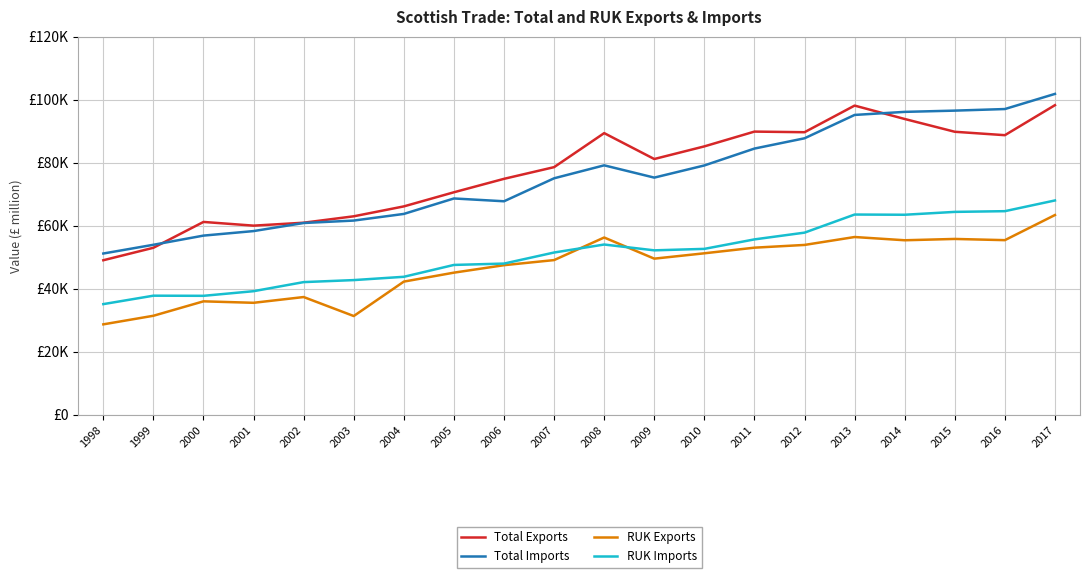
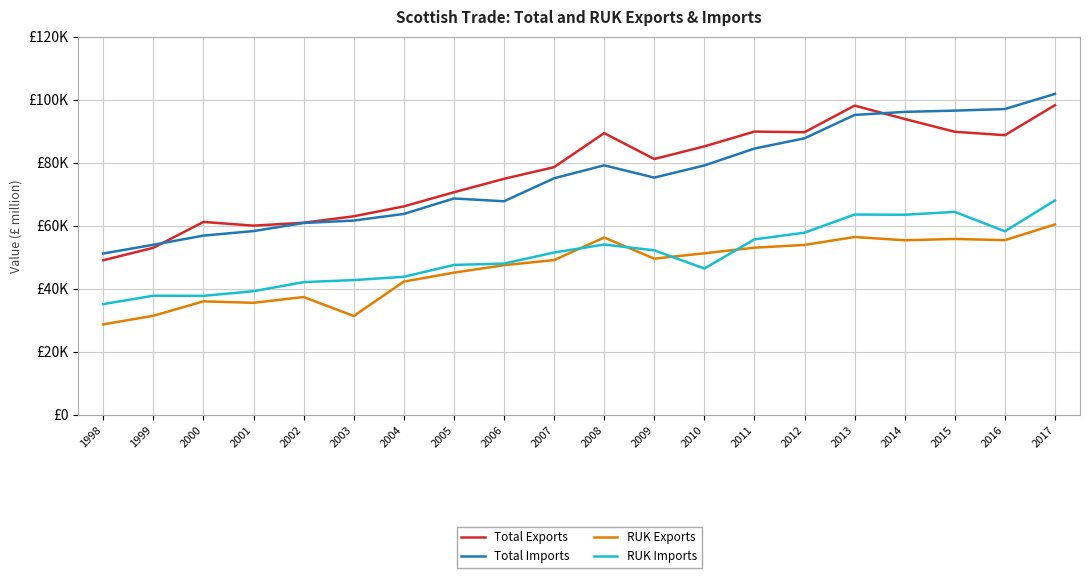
  {
    "Total Exports": {
      "1998": "£49000",
      "1999": "£53000",
      "2000": "£61000",
      "2001": "£60000",
      "2003": "£63000",
      "2004": "£66000",
      "2005": "£71000",
      "2006": "£75000",
      "2007": "£79000",
      "2008": "£89000",
      "2009": "£81000",
      "2010": "£85000",
      "2011": "£90000",
      "2012": "£90000",
      "2013": "£98000",
      "2014": "£94000",
      "2015": "£90000",
      "2016": "£89000",
      "2017": "£98000"
    },
    "Total Imports": {
      "1998": "£51000",
      "1999": "£54000",
      "2000": "£57000",
      "2001": "£58000",
      "2003": "£62000",
      "2004": "£64000",
      "2005": "£69000",
      "2006": "£68000",
      "2007": "£75000",
      "2008": "£79000",
      "2009": "£75000",
      "2010": "£79000",
      "2011": "£85000",
      "2012": "£88000",
      "2013": "£95000",
      "2014": "£96000",
      "2015": "£97000",
      "2016": "£97000",
      "2017": "£102000"
    },
    "RUK Exports": {
      "1998": "£29000",
      "1999": "£31000",
      "2000": "£36000",
      "2001": "£36000",
      "2002": "£37000",
      "2003": "£31000",
      "2004": "£42000",
      "2005": "£45000",
      "2007": "£49000",
      "2008": "£56000",
      "2009": "£50000",
      "2010": "£51000",
      "2011": "£53000",
      "2012": "£54000",
      "2013": "£56000",
      "2014": "£55000",
      "2015": "£56000",
      "2016": "£55000",
-     "2017": "£63000"
+     "2017": "£60000"
    },
    "RUK Imports": {
      "1998": "£35000",
      "1999": "£38000",
      "2000": "£38000",
      "2001": "£39000",
      "2002": "£42000",
      "2003": "£43000",
      "2004": "£44000",
      "2005": "£48000",
      "2007": "£52000",
      "2008": "£54000",
      "2009": "£52000",
-     "2010": "£53000",
+     "2010": "£46000",
      "2011": "£56000",
      "2012": "£58000",
      "2013": "£64000",
      "2014": "£64000",
      "2015": "£64000",
-     "2016": "£65000",
+     "2016": "£58000",
      "2017": "£68000"
    }
  }
